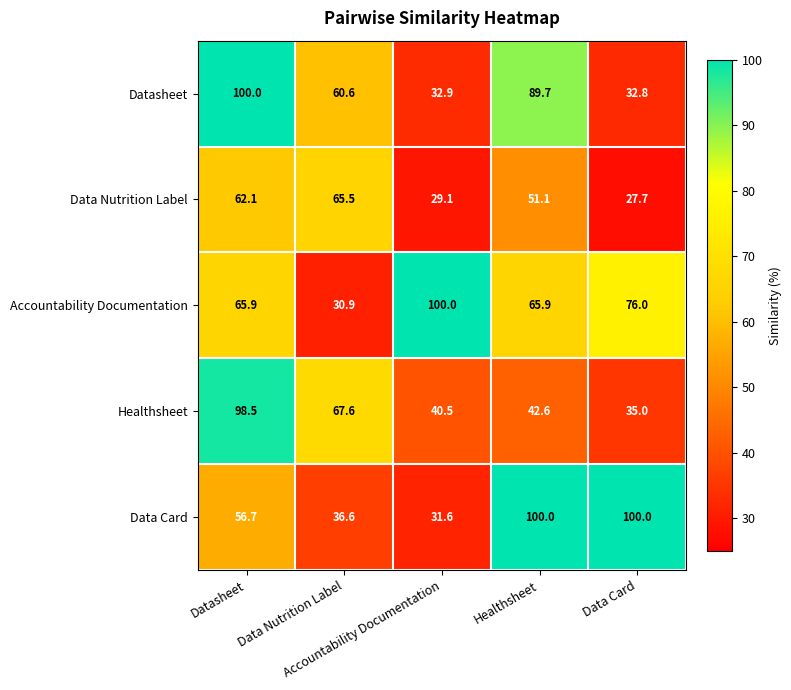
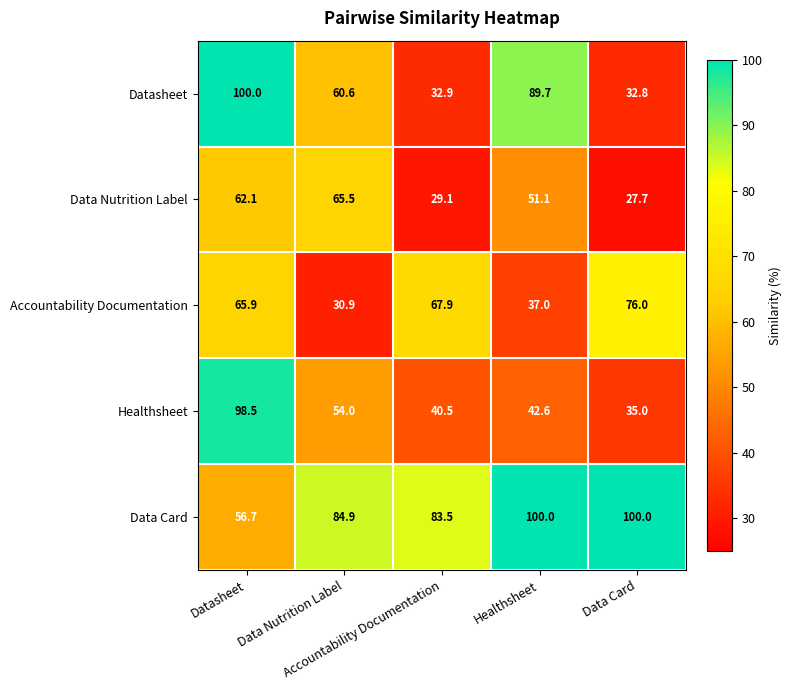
  {
    "Datasheet": {
      "Datasheet": 100.0,
      "Data Nutrition Label": 60.6,
      "Accountability Documentation": 32.9,
      "Healthsheet": 89.7,
      "Data Card": 32.8
    },
    "Data Nutrition Label": {
      "Datasheet": 62.1,
      "Data Nutrition Label": 65.5,
      "Accountability Documentation": 29.1,
      "Healthsheet": 51.1,
      "Data Card": 27.7
    },
    "Accountability Documentation": {
      "Datasheet": 65.9,
      "Data Nutrition Label": 30.9,
-     "Accountability Documentation": 100.0,
-     "Healthsheet": 65.9,
+     "Accountability Documentation": 67.9,
+     "Healthsheet": 37.0,
      "Data Card": 76.0
    },
    "Healthsheet": {
      "Datasheet": 98.5,
-     "Data Nutrition Label": 67.6,
+     "Data Nutrition Label": 54.0,
      "Accountability Documentation": 40.5,
      "Healthsheet": 42.6,
      "Data Card": 35.0
    },
    "Data Card": {
      "Datasheet": 56.7,
-     "Data Nutrition Label": 36.6,
-     "Accountability Documentation": 31.6,
+     "Data Nutrition Label": 84.9,
+     "Accountability Documentation": 83.5,
      "Healthsheet": 100.0,
      "Data Card": 100.0
    }
  }
